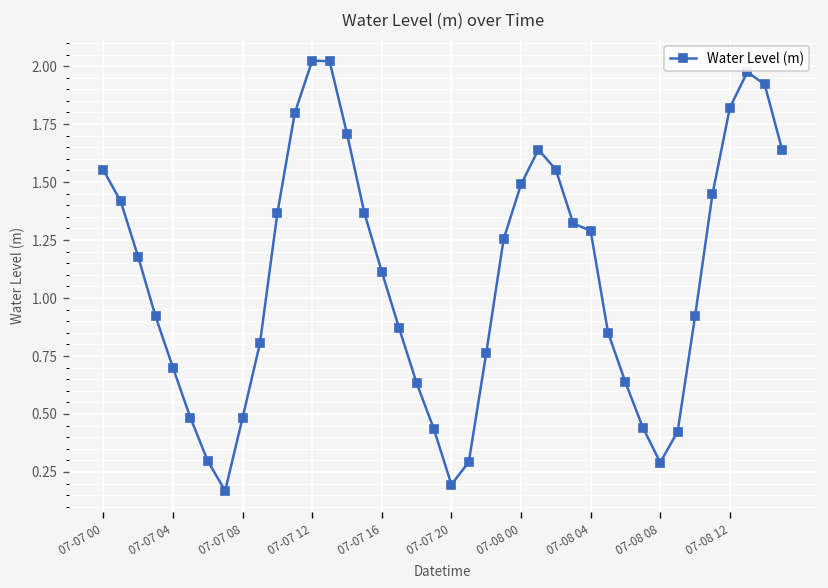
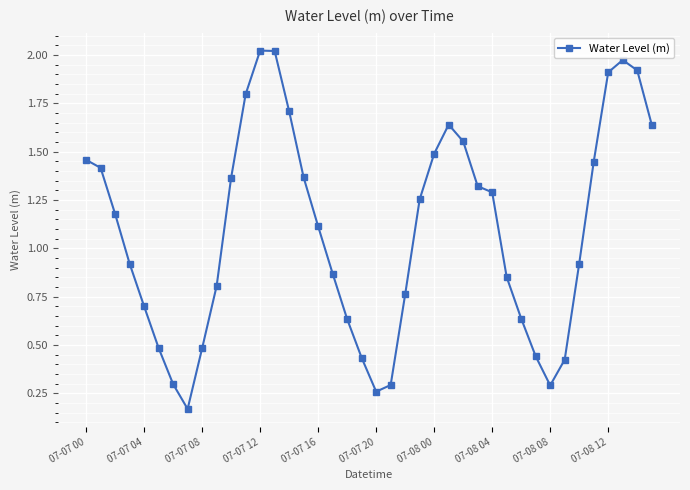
  {
-   "07-07 00": 1.55,
+   "07-07 00": 1.46,
    "07-07 04": 0.70,
    "07-07 08": 0.48,
    "07-07 12": 2.02,
    "07-07 16": 1.11,
-   "07-07 20": 0.20,
+   "07-07 20": 0.26,
    "07-08 00": 1.49,
    "07-08 04": 1.29,
    "07-08 08": 0.29,
-   "07-08 12": 1.82
+   "07-08 12": 1.91
  }
